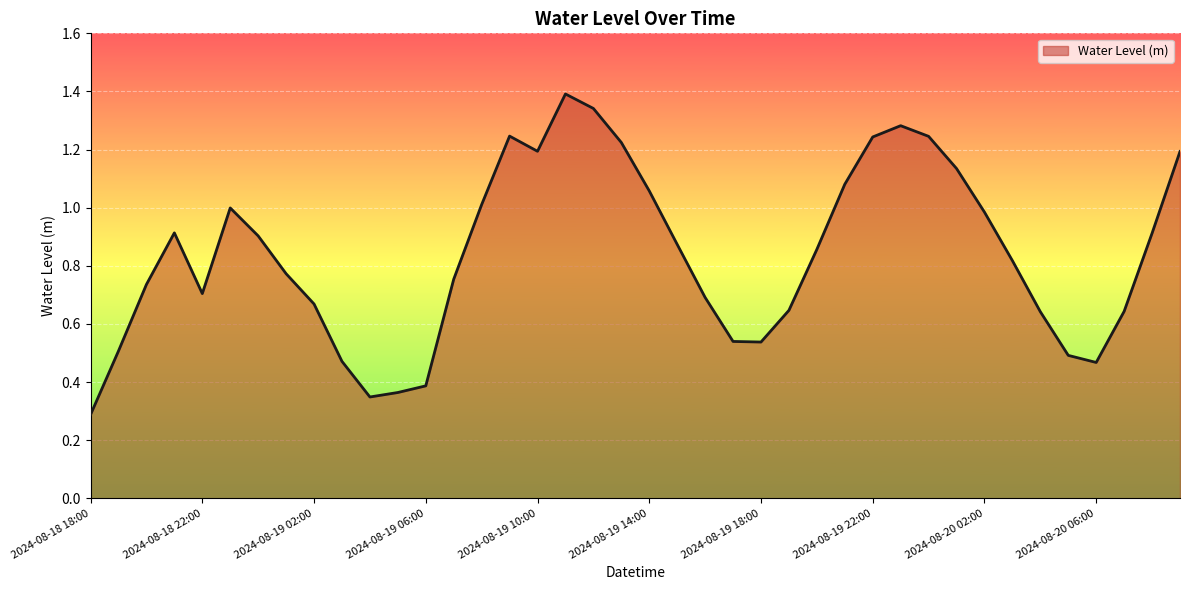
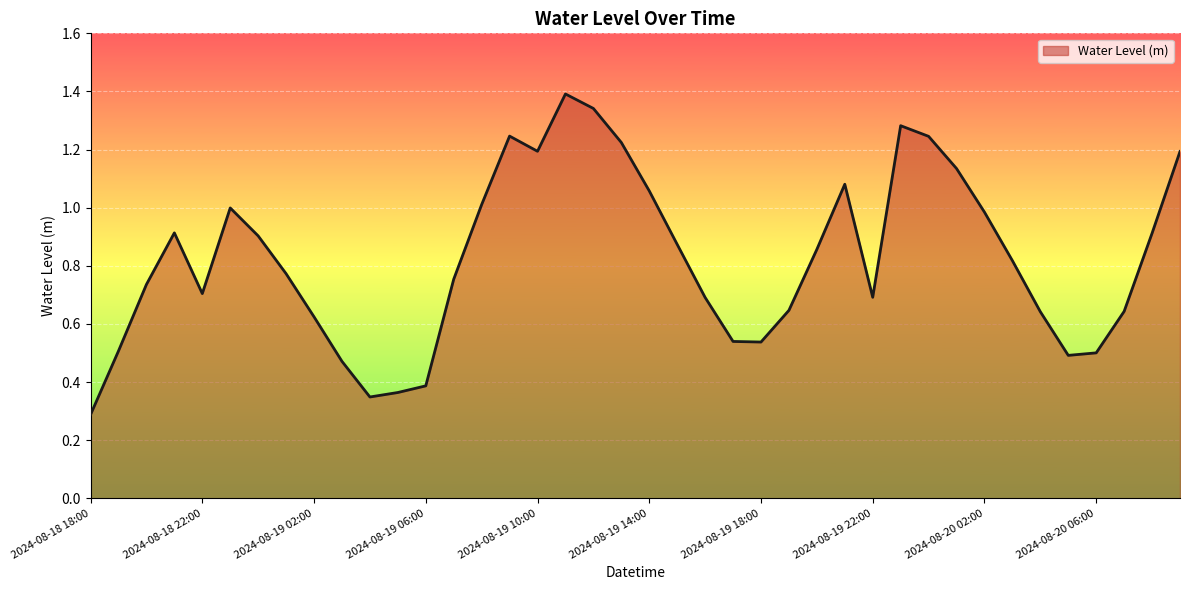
  {
    "2024-08-18 18:00": 0.29,
    "2024-08-18 22:00": 0.70,
-   "2024-08-19 02:00": 0.67,
+   "2024-08-19 02:00": 0.62,
    "2024-08-19 06:00": 0.39,
    "2024-08-19 10:00": 1.19,
    "2024-08-19 14:00": 1.06,
    "2024-08-19 18:00": 0.54,
-   "2024-08-19 22:00": 1.24,
+   "2024-08-19 22:00": 0.69,
    "2024-08-20 02:00": 0.98,
-   "2024-08-20 06:00": 0.47
+   "2024-08-20 06:00": 0.50
  }
